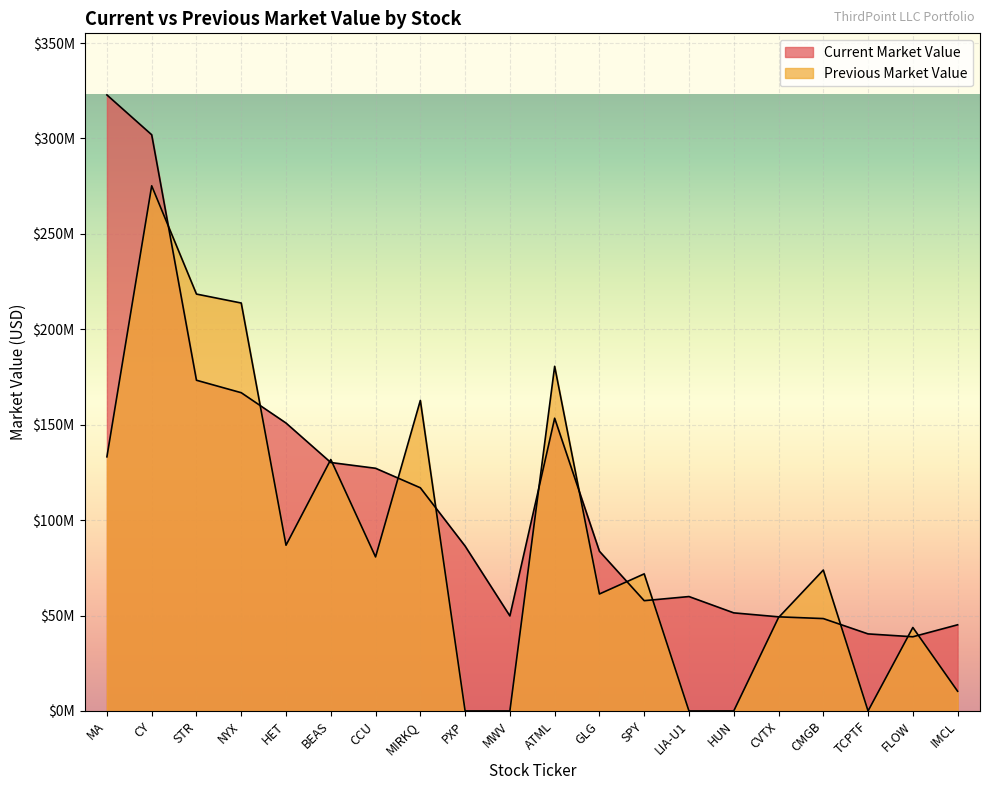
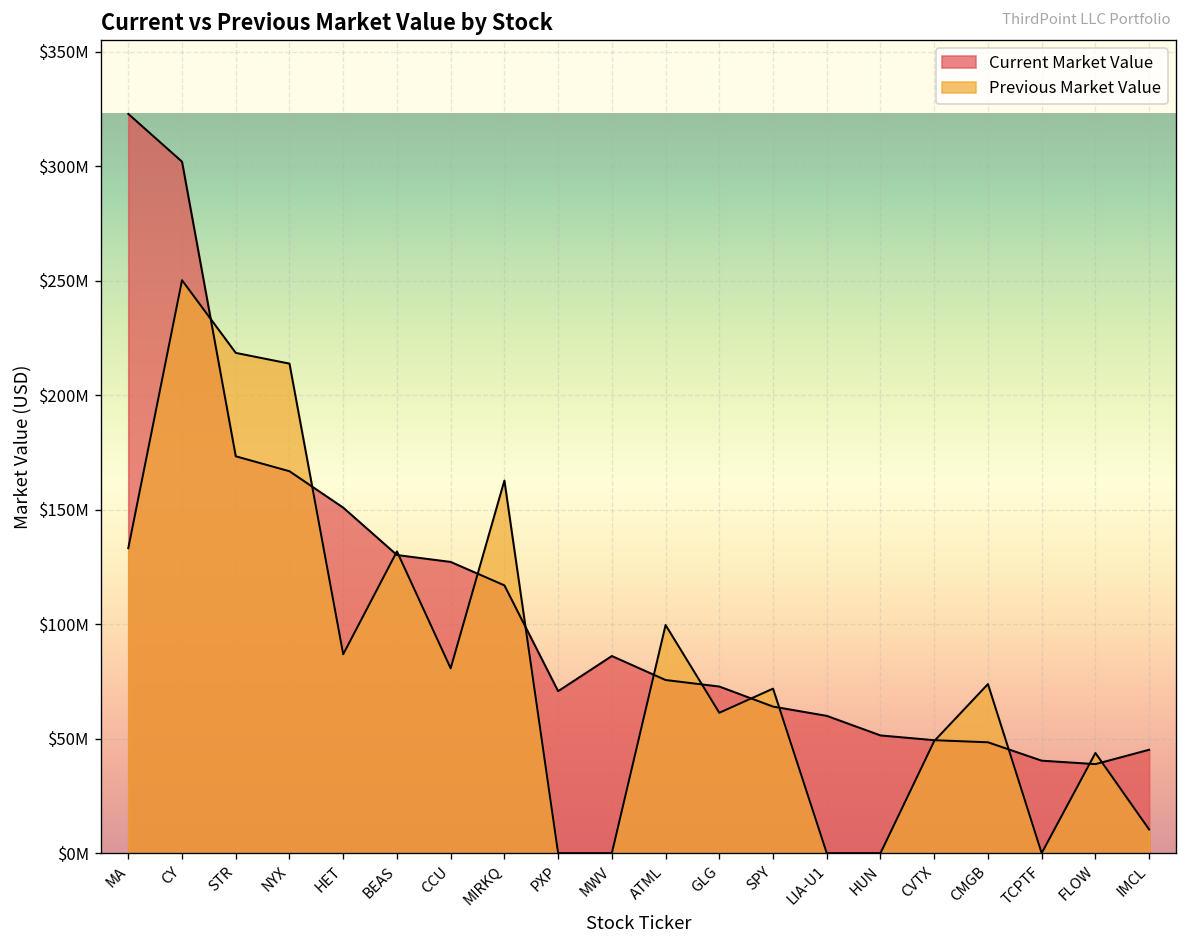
  {
    "Current Market Value": {
      "MA": "$323000000",
      "CY": "$302000000",
      "STR": "$173000000",
      "NYX": "$167000000",
      "HET": "$151000000",
      "BEAS": "$130000000",
      "CCU": "$127000000",
      "MIRKQ": "$117000000",
-     "PXP": "$86000000",
-     "MWV": "$50000000",
-     "ATML": "$153000000",
-     "GLG": "$84000000",
-     "SPY": "$58000000",
+     "PXP": "$71000000",
+     "MWV": "$86000000",
+     "ATML": "$76000000",
+     "GLG": "$73000000",
+     "SPY": "$64000000",
      "LIA-U1": "$60000000",
      "HUN": "$51000000",
      "CMGB": "$48000000",
      "TCPTF": "$40000000",
      "FLOW": "$39000000",
      "IMCL": "$45000000"
    },
    "Previous Market Value": {
      "MA": "$133000000",
-     "CY": "$275000000",
+     "CY": "$250000000",
      "STR": "$218000000",
      "NYX": "$214000000",
      "HET": "$87000000",
      "BEAS": "$132000000",
      "CCU": "$81000000",
      "MIRKQ": "$163000000",
      "PXP": "$0",
      "MWV": "$0",
-     "ATML": "$181000000",
+     "ATML": "$100000000",
      "GLG": "$61000000",
      "SPY": "$72000000",
      "LIA-U1": "$0",
      "HUN": "$0",
      "CMGB": "$74000000",
      "TCPTF": "$0",
      "FLOW": "$44000000",
      "IMCL": "$10000000"
    }
  }
